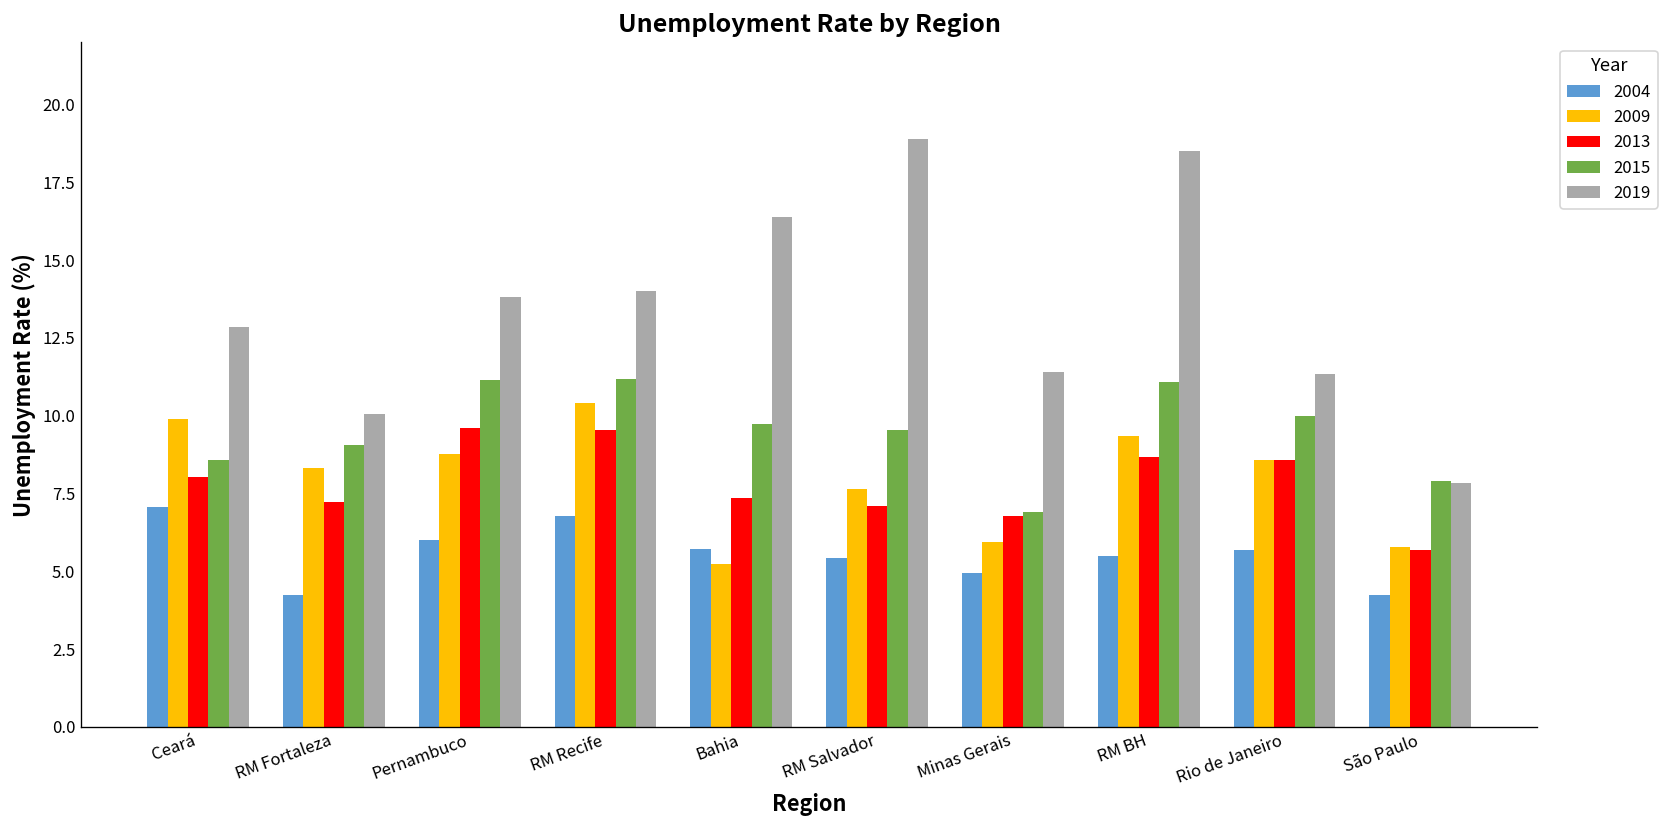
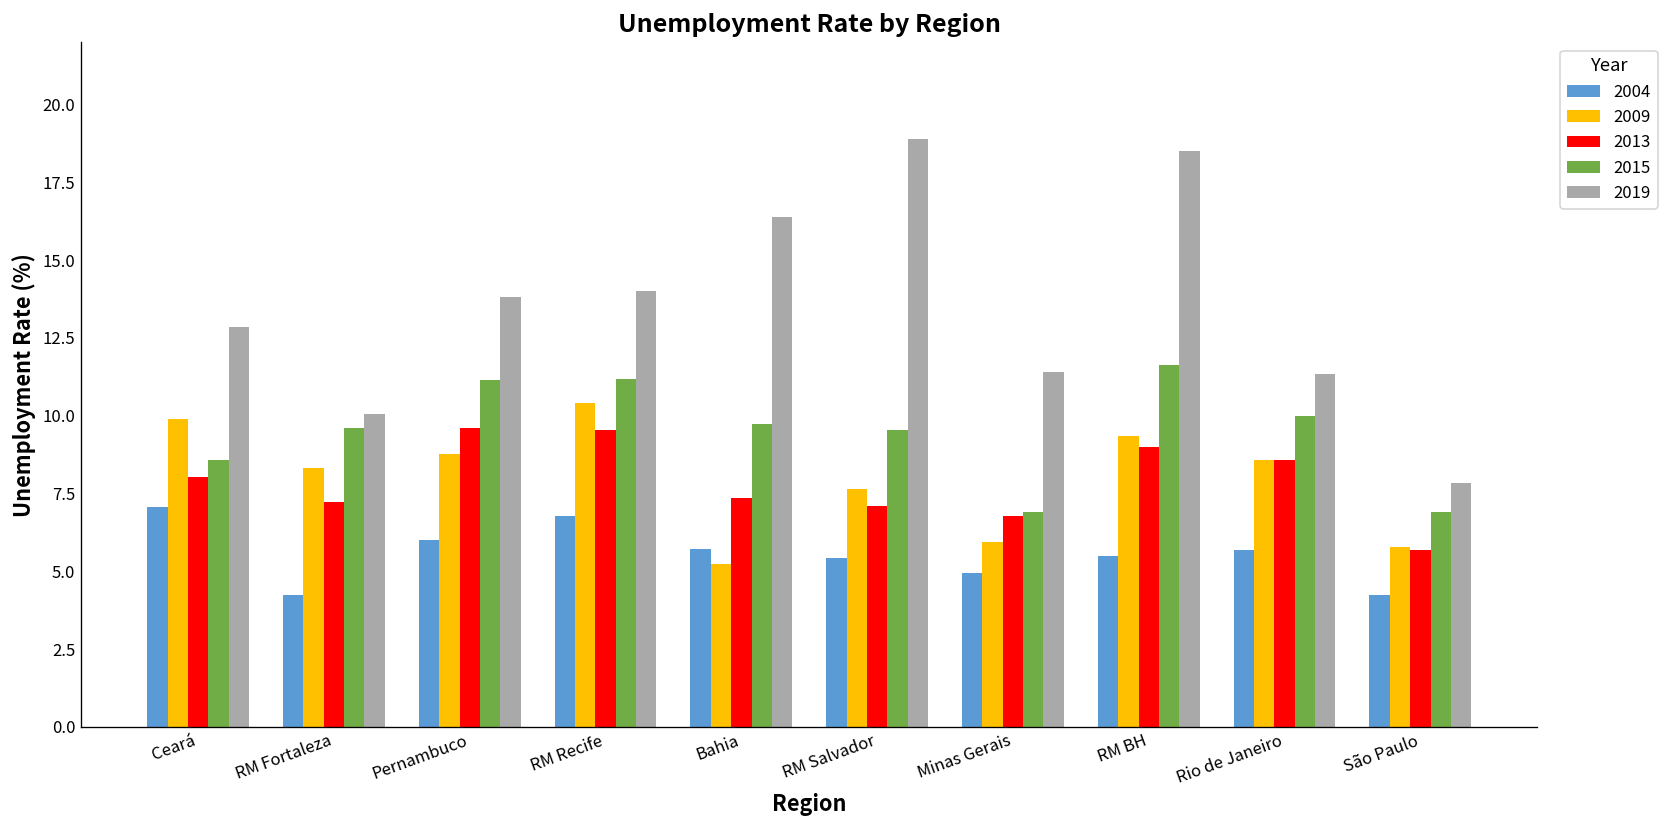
  {
    "2004": {
      "Ceará": 7.1,
      "RM Fortaleza": 4.2,
      "Pernambuco": 6.0,
      "RM Recife": 6.8,
      "Bahia": 5.7,
      "RM Salvador": 5.4,
      "Minas Gerais": 5.0,
      "RM BH": 5.5,
      "Rio de Janeiro": 5.7,
      "São Paulo": 4.2
    },
    "2009": {
      "Ceará": 9.9,
      "RM Fortaleza": 8.3,
      "Pernambuco": 8.8,
      "RM Recife": 10.4,
      "Bahia": 5.2,
      "RM Salvador": 7.7,
      "Minas Gerais": 5.9,
      "RM BH": 9.4,
      "Rio de Janeiro": 8.6,
      "São Paulo": 5.8
    },
    "2013": {
      "Ceará": 8.0,
      "RM Fortaleza": 7.2,
      "Pernambuco": 9.6,
      "RM Recife": 9.5,
      "Bahia": 7.3,
      "RM Salvador": 7.1,
      "Minas Gerais": 6.8,
-     "RM BH": 8.7,
+     "RM BH": 9.0,
      "Rio de Janeiro": 8.6,
      "São Paulo": 5.7
    },
    "2015": {
      "Ceará": 8.6,
-     "RM Fortaleza": 9.1,
+     "RM Fortaleza": 9.6,
      "Pernambuco": 11.1,
      "RM Recife": 11.2,
      "Bahia": 9.7,
      "RM Salvador": 9.5,
      "Minas Gerais": 6.9,
-     "RM BH": 11.1,
+     "RM BH": 11.6,
      "Rio de Janeiro": 10.0,
-     "São Paulo": 7.9
+     "São Paulo": 6.9
    },
    "2019": {
      "Ceará": 12.8,
      "RM Fortaleza": 10.1,
      "Pernambuco": 13.8,
      "RM Recife": 14.0,
      "Bahia": 16.4,
      "RM Salvador": 18.9,
      "Minas Gerais": 11.4,
      "RM BH": 18.5,
      "Rio de Janeiro": 11.3,
      "São Paulo": 7.8
    }
  }
